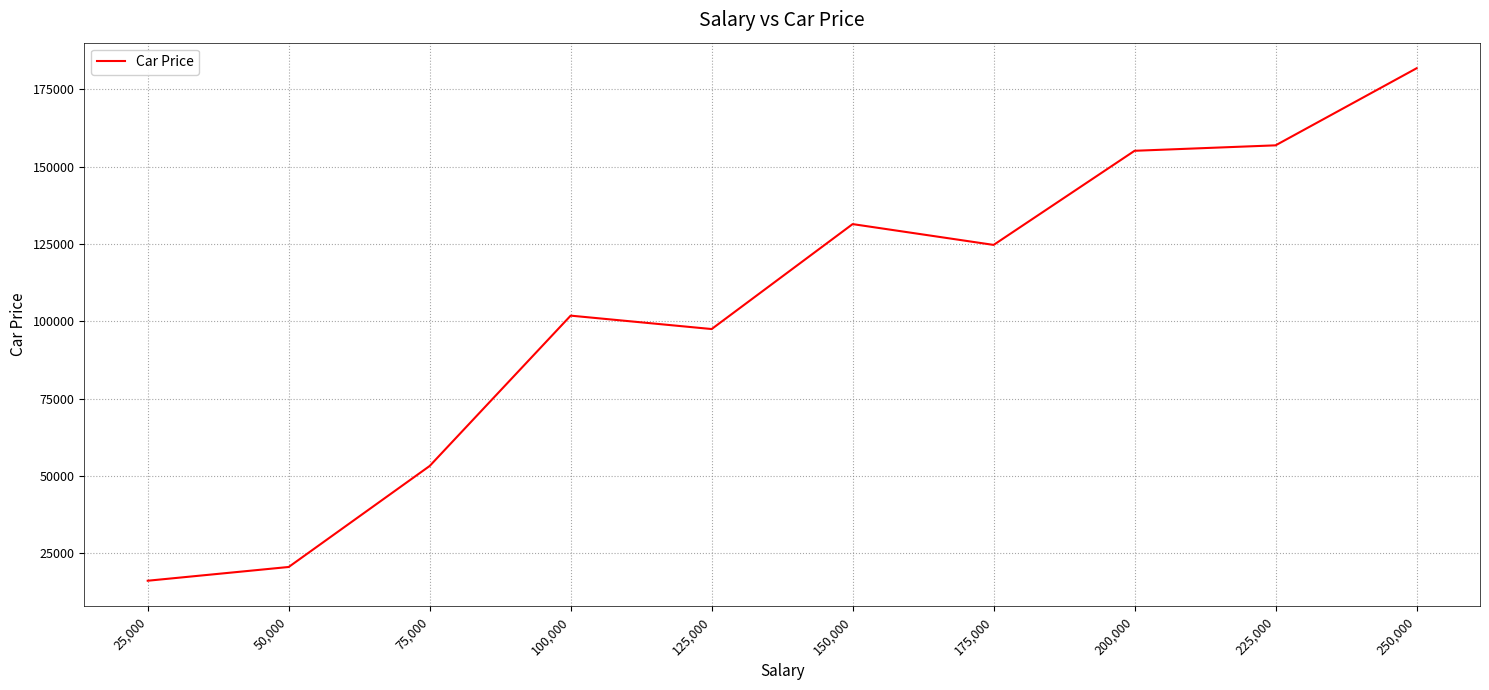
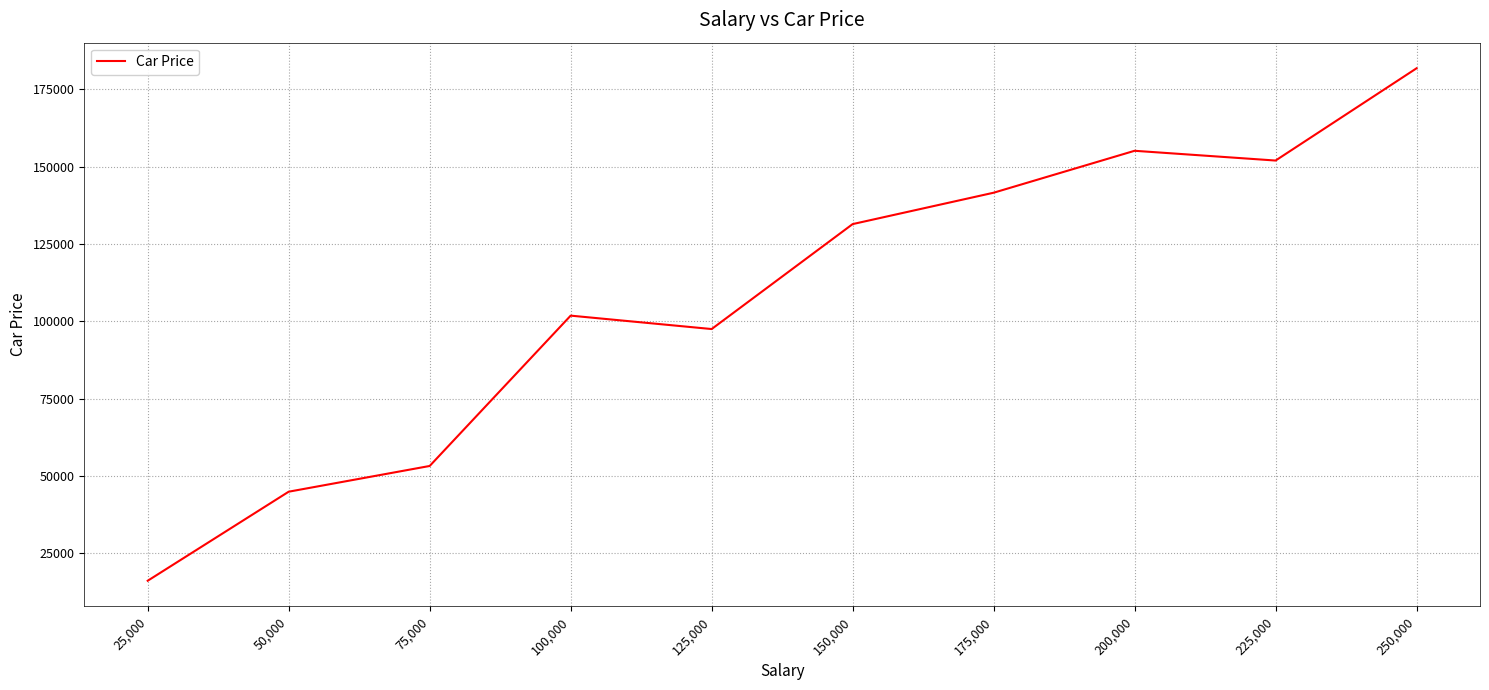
  {
    "25,000": 16000,
-   "50,000": 21000,
+   "50,000": 45000,
    "75,000": 53000,
    "100,000": 102000,
    "125,000": 97000,
    "150,000": 131000,
-   "175,000": 125000,
+   "175,000": 142000,
    "200,000": 155000,
-   "225,000": 157000,
+   "225,000": 152000,
    "250,000": 182000
  }
